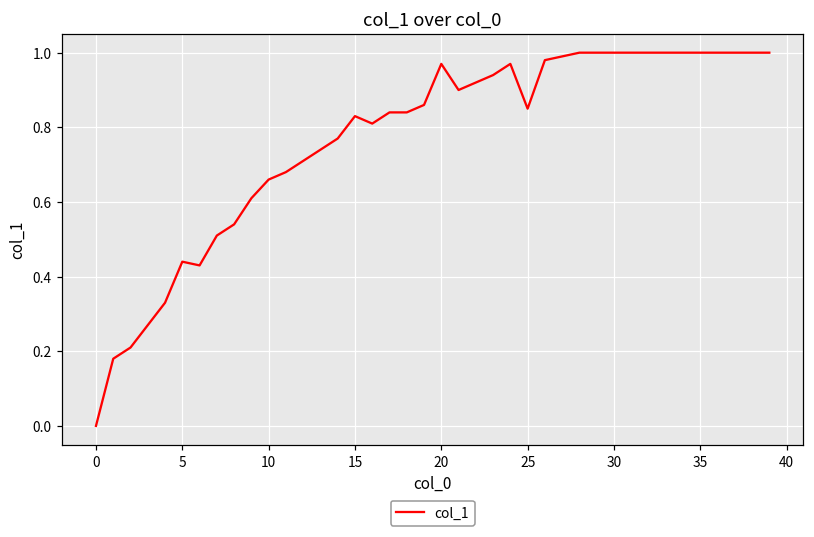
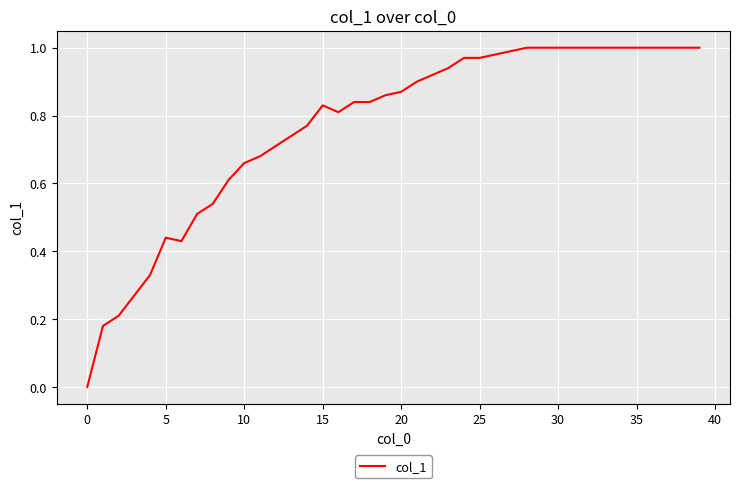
  {
    "0": 0.00,
    "5": 0.44,
    "10": 0.66,
    "15": 0.83,
-   "20": 0.97,
-   "25": 0.85,
+   "20": 0.87,
+   "25": 0.97,
    "30": 1.00,
    "35": 1.00
  }
